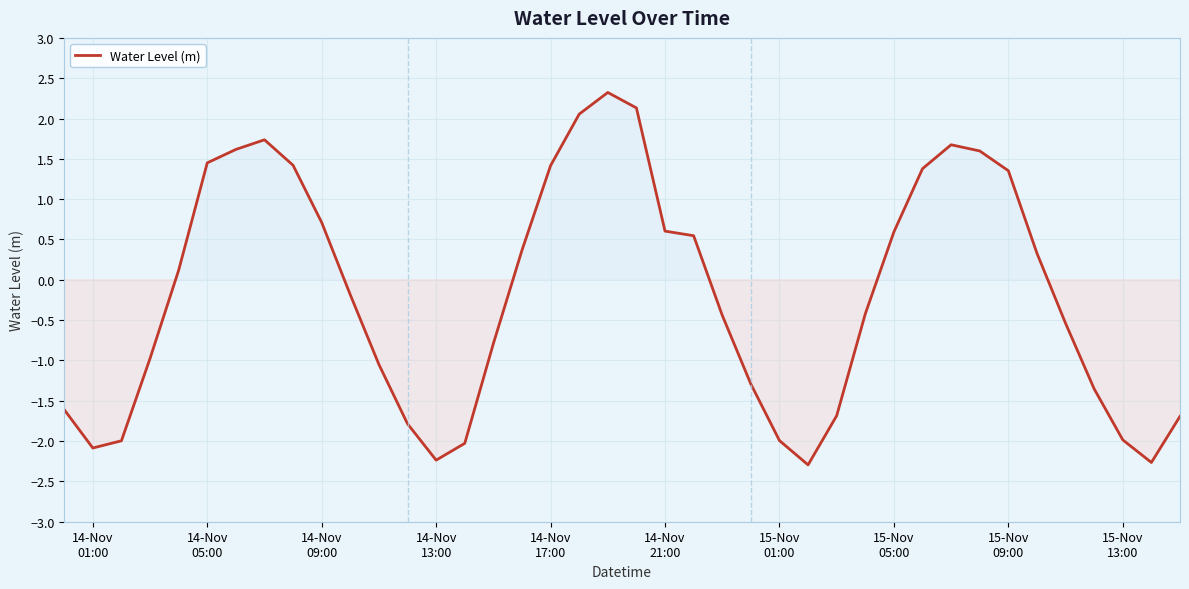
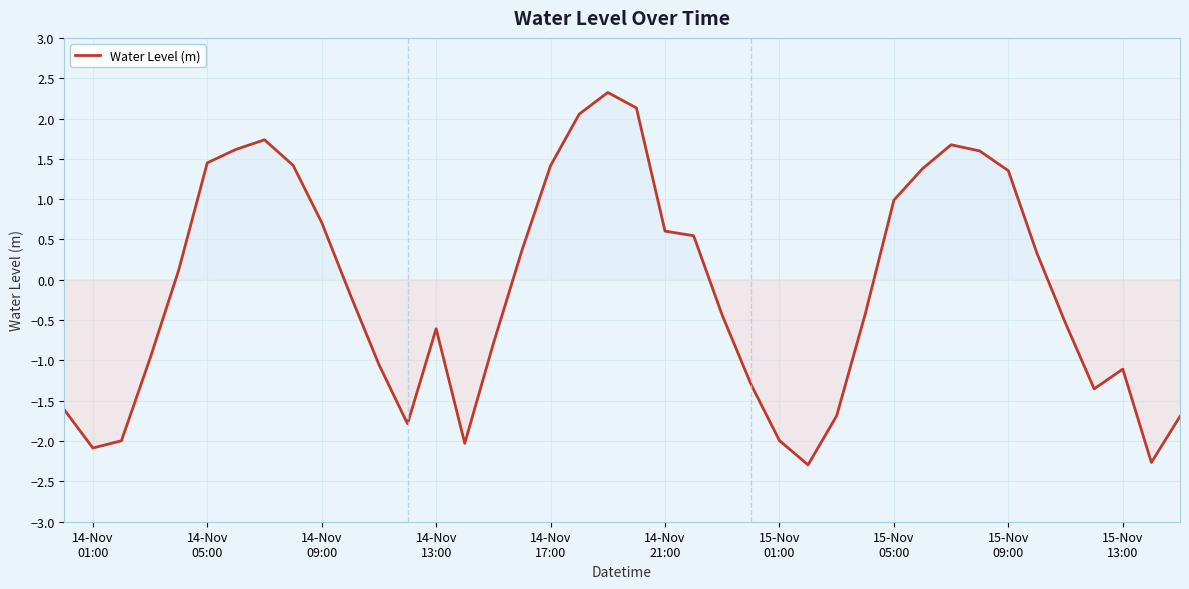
  {
    "14-Nov 01:00": -2.1,
    "14-Nov 05:00": 1.5,
    "14-Nov 09:00": 0.7,
-   "14-Nov 13:00": -2.2,
+   "14-Nov 13:00": -0.6,
    "14-Nov 17:00": 1.4,
    "14-Nov 21:00": 0.6,
    "15-Nov 01:00": -2.0,
-   "15-Nov 05:00": 0.6,
+   "15-Nov 05:00": 1.0,
    "15-Nov 09:00": 1.4,
-   "15-Nov 13:00": -2.0
+   "15-Nov 13:00": -1.1
  }
